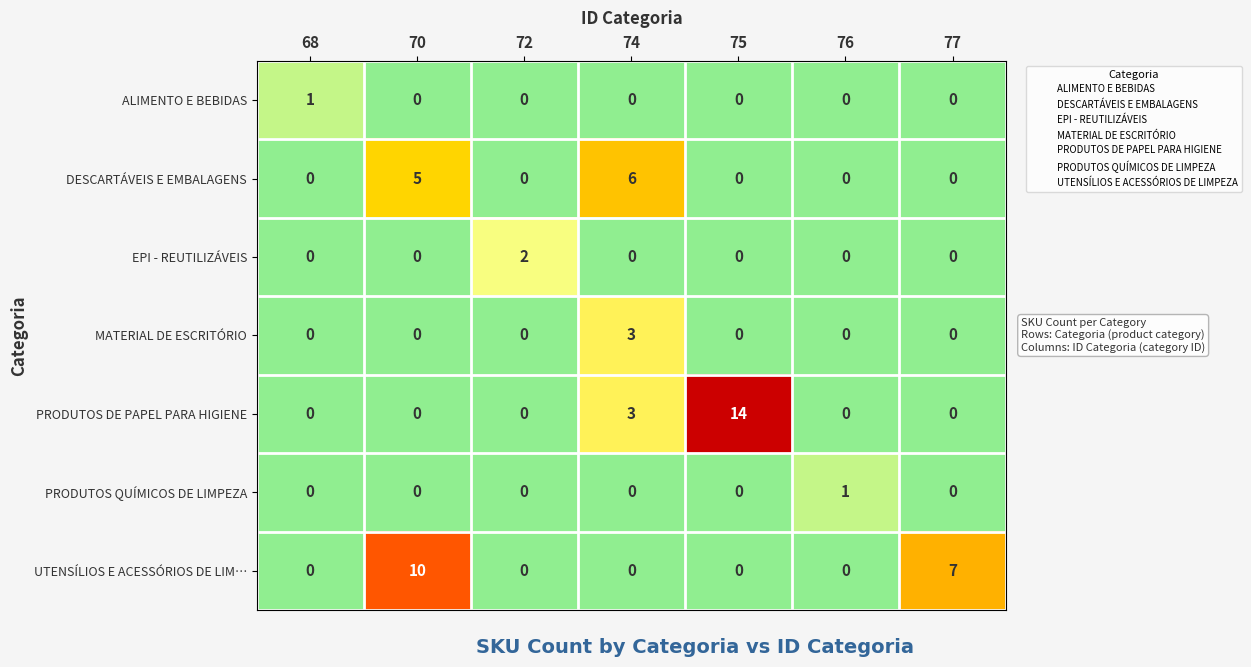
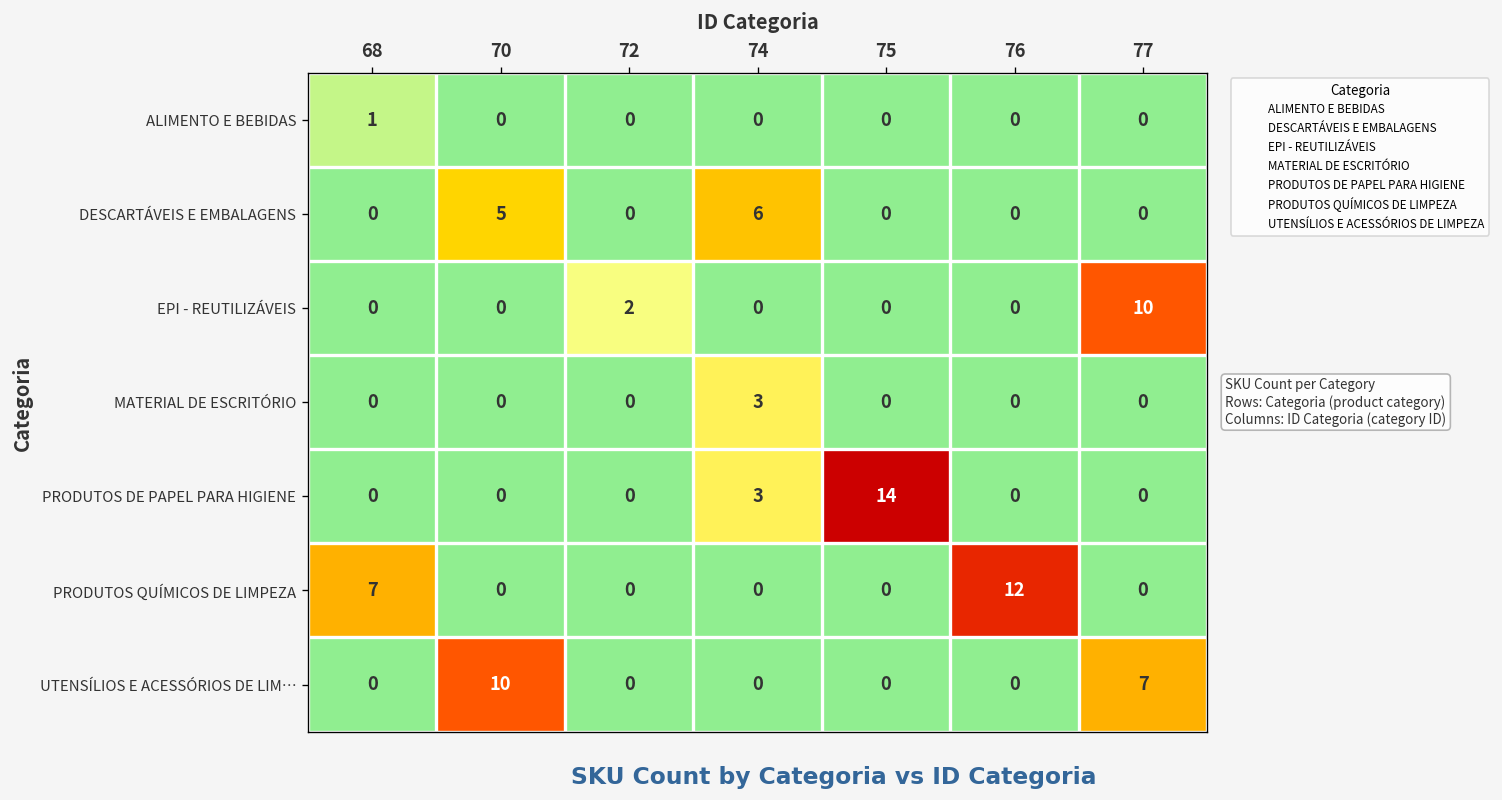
  {
    "ALIMENTO E BEBIDAS": {
      "68": 1,
      "70": 0,
      "72": 0,
      "74": 0,
      "75": 0,
      "76": 0,
      "77": 0
    },
    "DESCARTÁVEIS E EMBALAGENS": {
      "68": 0,
      "70": 5,
      "72": 0,
      "74": 6,
      "75": 0,
      "76": 0,
      "77": 0
    },
    "EPI - REUTILIZÁVEIS": {
      "68": 0,
      "70": 0,
      "72": 2,
      "74": 0,
      "75": 0,
      "76": 0,
-     "77": 0
+     "77": 10
    },
    "MATERIAL DE ESCRITÓRIO": {
      "68": 0,
      "70": 0,
      "72": 0,
      "74": 3,
      "75": 0,
      "76": 0,
      "77": 0
    },
    "PRODUTOS DE PAPEL PARA HIGIENE": {
      "68": 0,
      "70": 0,
      "72": 0,
      "74": 3,
      "75": 14,
      "76": 0,
      "77": 0
    },
    "PRODUTOS QUÍMICOS DE LIMPEZA": {
-     "68": 0,
+     "68": 7,
      "70": 0,
      "72": 0,
      "74": 0,
      "75": 0,
-     "76": 1,
+     "76": 12,
      "77": 0
    },
    "UTENSÍLIOS E ACESSÓRIOS DE LIM…": {
      "68": 0,
      "70": 10,
      "72": 0,
      "74": 0,
      "75": 0,
      "76": 0,
      "77": 7
    }
  }
